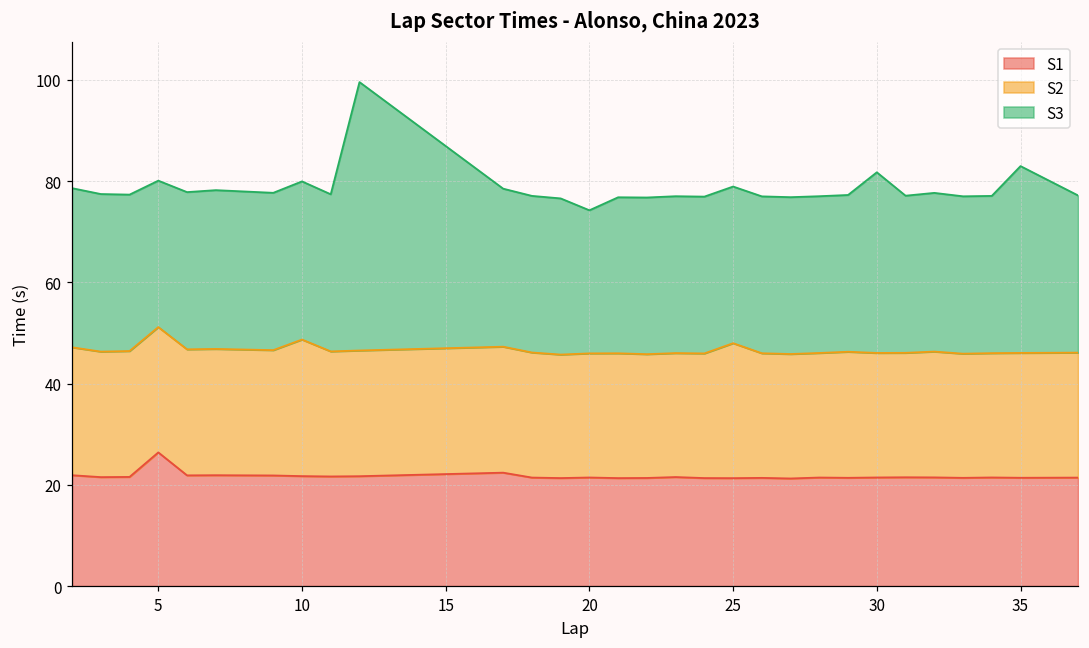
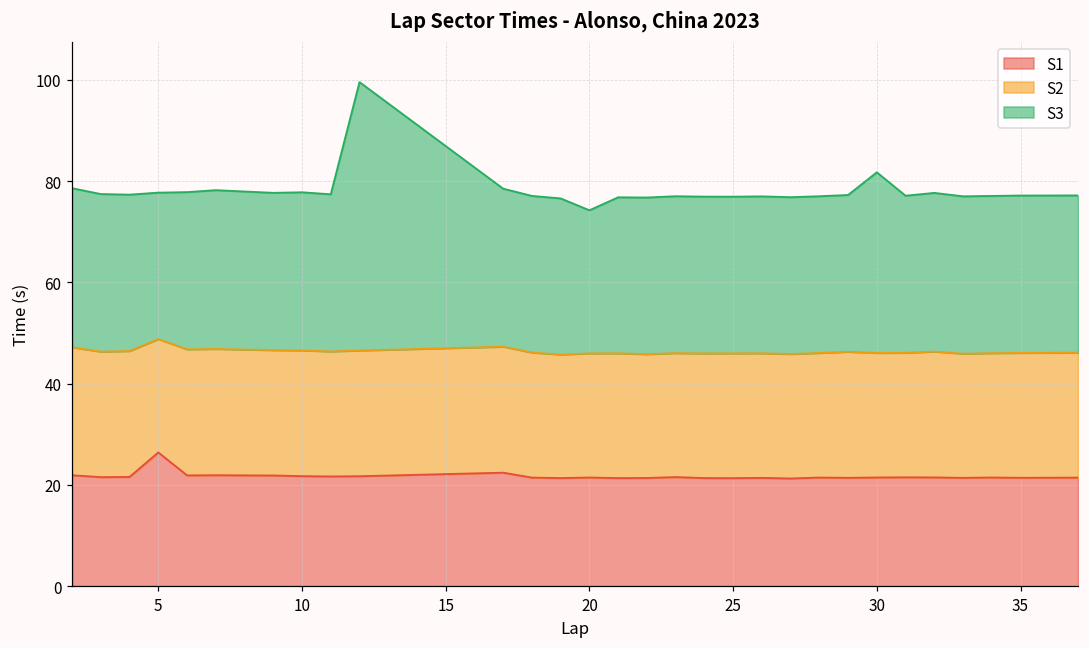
  {
    "S1": {
      "5": 26,
      "10": 22,
      "20": 21,
      "25": 21,
      "30": 21,
      "35": 21
    },
    "S2": {
-     "5": 25,
-     "10": 27,
+     "5": 22,
+     "10": 25,
      "20": 25,
-     "25": 27,
+     "25": 25,
      "30": 25,
      "35": 25
    },
    "S3": {
      "5": 29,
      "10": 31,
      "20": 28,
      "25": 31,
      "30": 36,
-     "35": 37
+     "35": 31
    }
  }
